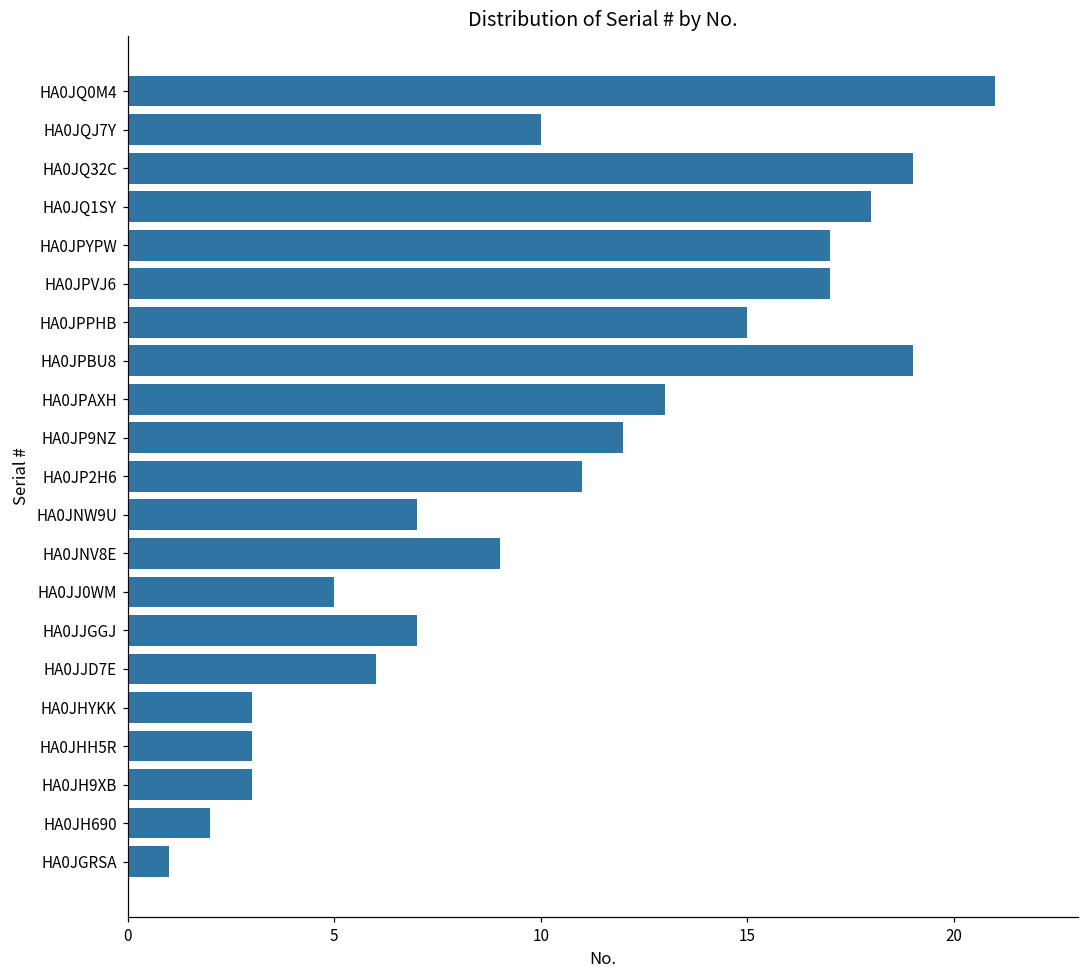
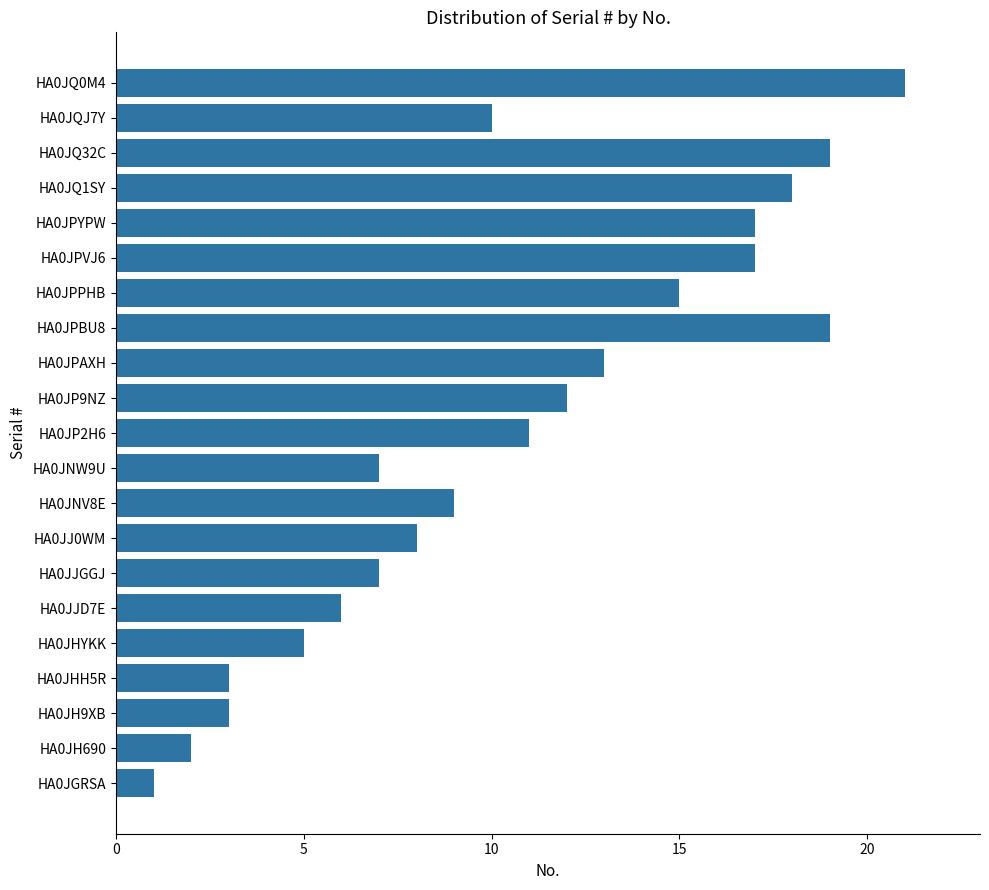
  {
    "HA0JQ0M4": 21,
    "HA0JQJ7Y": 10,
    "HA0JQ32C": 19,
    "HA0JQ1SY": 18,
    "HA0JPYPW": 17,
    "HA0JPVJ6": 17,
    "HA0JPPHB": 15,
    "HA0JPBU8": 19,
    "HA0JPAXH": 13,
    "HA0JP9NZ": 12,
    "HA0JP2H6": 11,
    "HA0JNW9U": 7,
    "HA0JNV8E": 9,
-   "HA0JJ0WM": 5,
+   "HA0JJ0WM": 8,
    "HA0JJGGJ": 7,
    "HA0JJD7E": 6,
-   "HA0JHYKK": 3,
+   "HA0JHYKK": 5,
    "HA0JHH5R": 3,
    "HA0JH9XB": 3,
    "HA0JH690": 2,
    "HA0JGRSA": 1
  }
